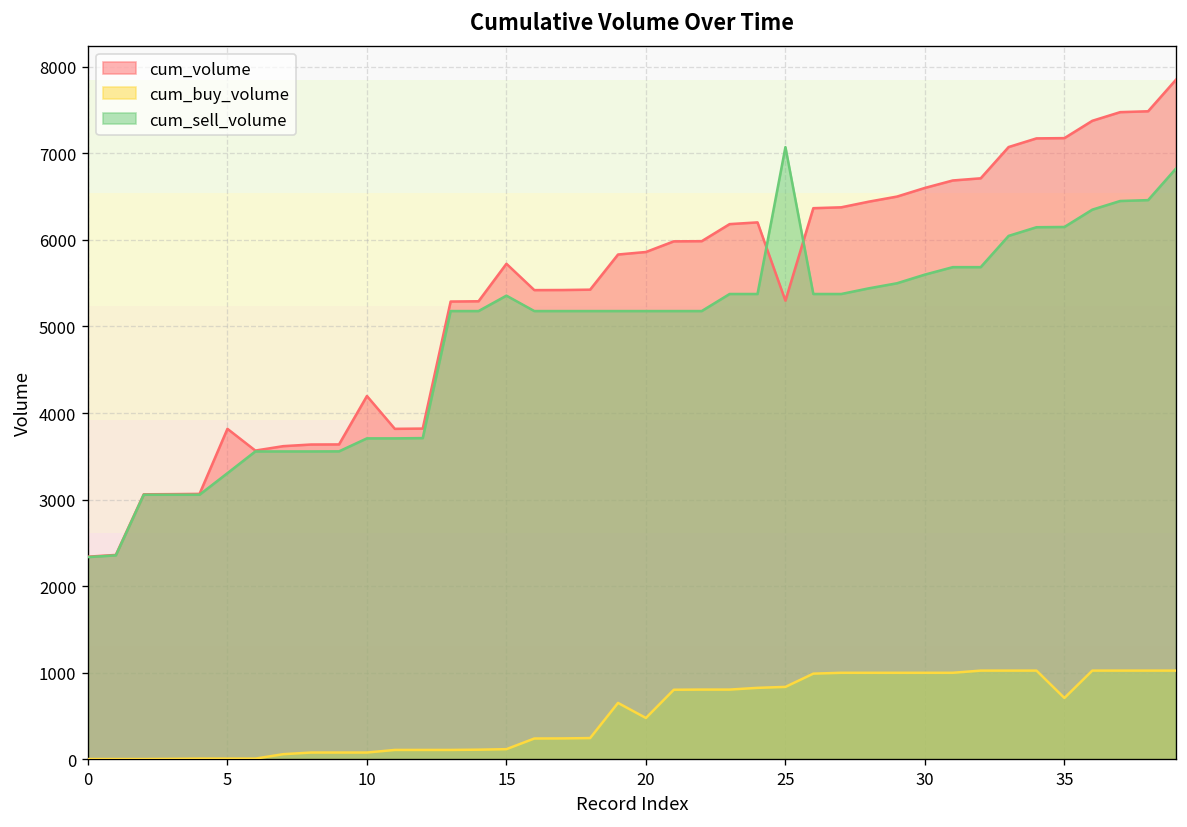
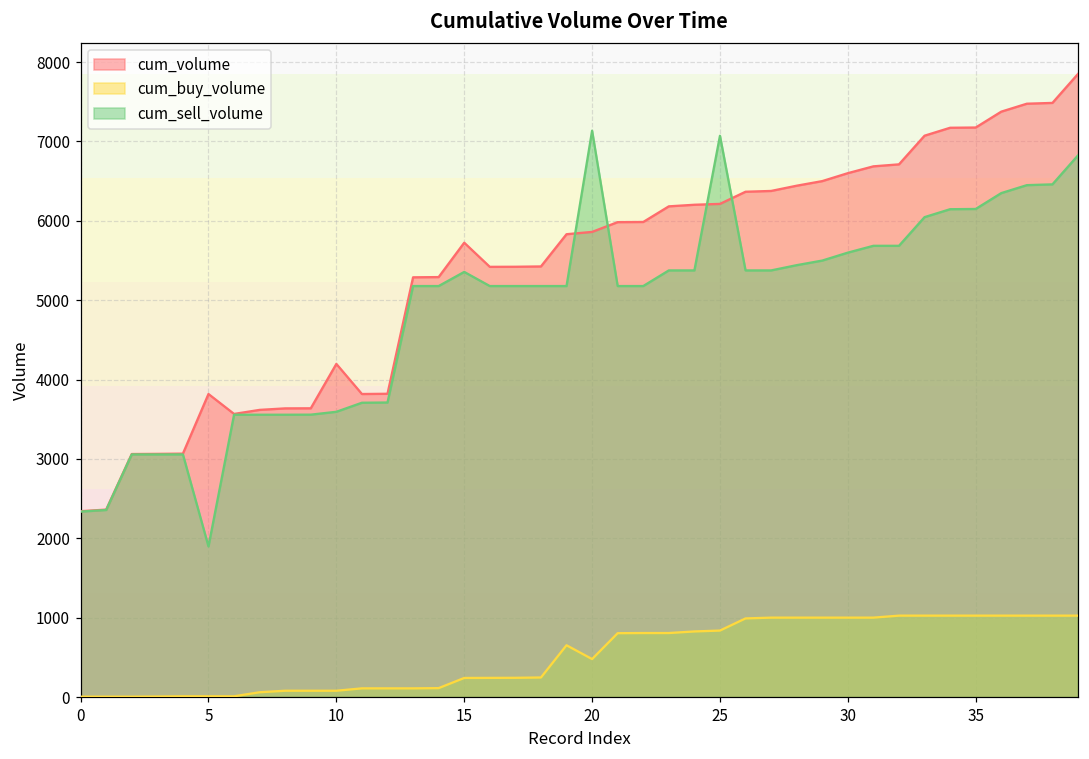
  {
    "cum_volume": {
      "5": 3800,
      "10": 4200,
      "15": 5700,
      "20": 5900,
-     "25": 5300,
+     "25": 6200,
      "30": 6600,
      "35": 7200
    },
    "cum_buy_volume": {
      "0": 0,
      "5": 0,
      "10": 100,
-     "15": 100,
+     "15": 200,
      "20": 500,
      "25": 800,
      "30": 1000,
-     "35": 700
+     "35": 1000
    },
    "cum_sell_volume": {
-     "5": 3300,
-     "10": 3700,
+     "5": 1900,
+     "10": 3600,
      "15": 5400,
-     "20": 5200,
+     "20": 7100,
      "25": 7100,
      "30": 5600,
      "35": 6100
    }
  }
